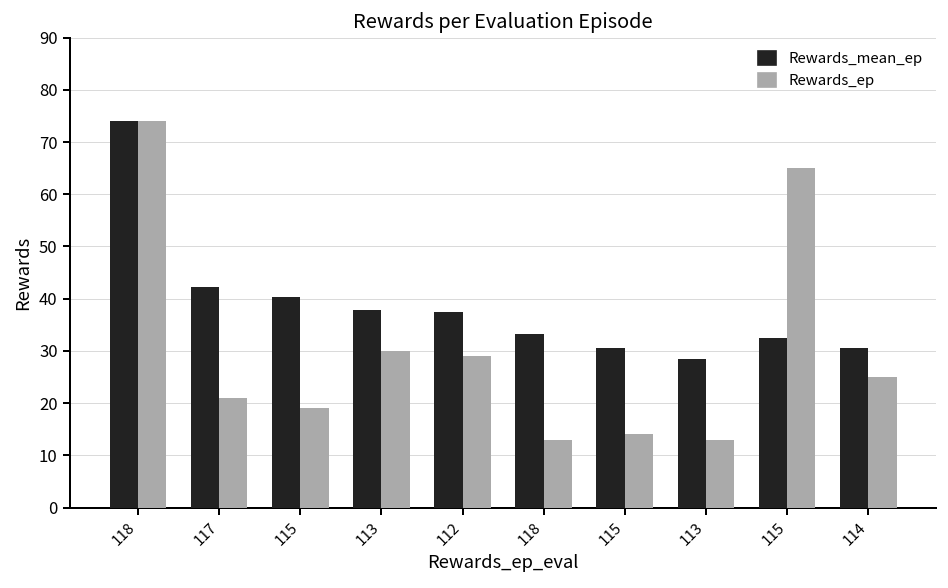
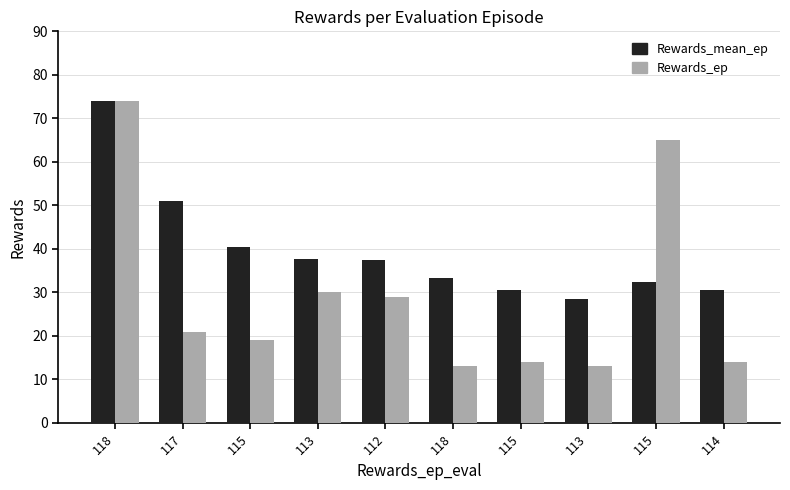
  {
    "Rewards_mean_ep": {
-     "117": 42,
+     "117": 51,
      "112": 37,
      "114": 31
    },
    "Rewards_ep": {
      "117": 21,
      "112": 29,
-     "114": 25
+     "114": 14
    }
  }
